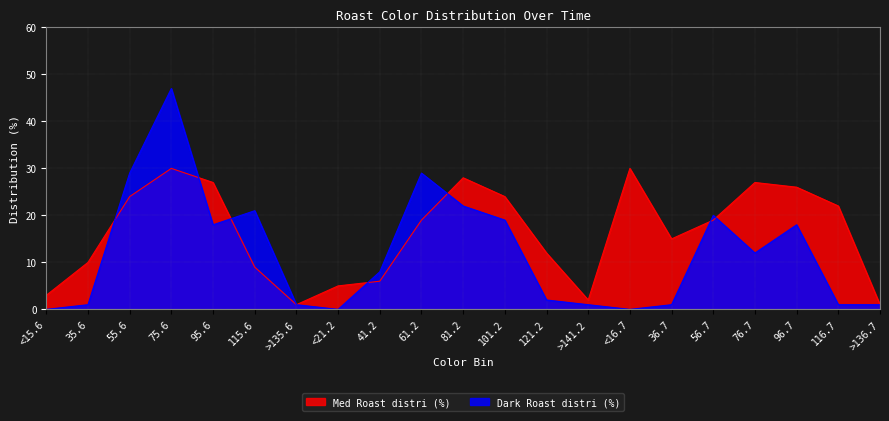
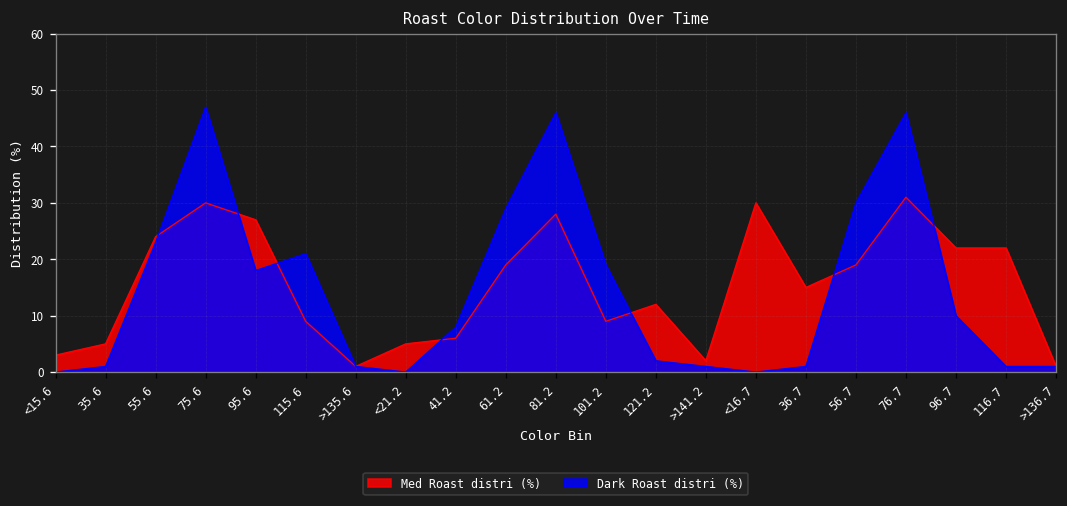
  {
    "Med Roast distri (%)": {
      "<15.6": 3,
-     "35.6": 10,
+     "35.6": 5,
      "55.6": 24,
      "75.6": 30,
      "95.6": 27,
      "115.6": 9,
      "<21.2": 5,
      "41.2": 6,
      "61.2": 19,
      "81.2": 28,
-     "101.2": 24,
+     "101.2": 9,
      "121.2": 12,
      ">141.2": 2,
      "<16.7": 30,
      "36.7": 15,
      "56.7": 19,
-     "76.7": 27,
-     "96.7": 26,
+     "76.7": 31,
+     "96.7": 22,
      "116.7": 22
    },
    "Dark Roast distri (%)": {
      "<15.6": 0,
      "35.6": 1,
-     "55.6": 29,
+     "55.6": 23,
      "75.6": 47,
      "95.6": 18,
      "115.6": 21,
      "<21.2": 0,
      "41.2": 8,
      "61.2": 29,
-     "81.2": 22,
+     "81.2": 46,
      "101.2": 19,
      "121.2": 2,
      ">141.2": 1,
      "<16.7": 0,
      "36.7": 1,
-     "56.7": 20,
-     "76.7": 12,
-     "96.7": 18,
+     "56.7": 30,
+     "76.7": 46,
+     "96.7": 10,
      "116.7": 1
    }
  }
